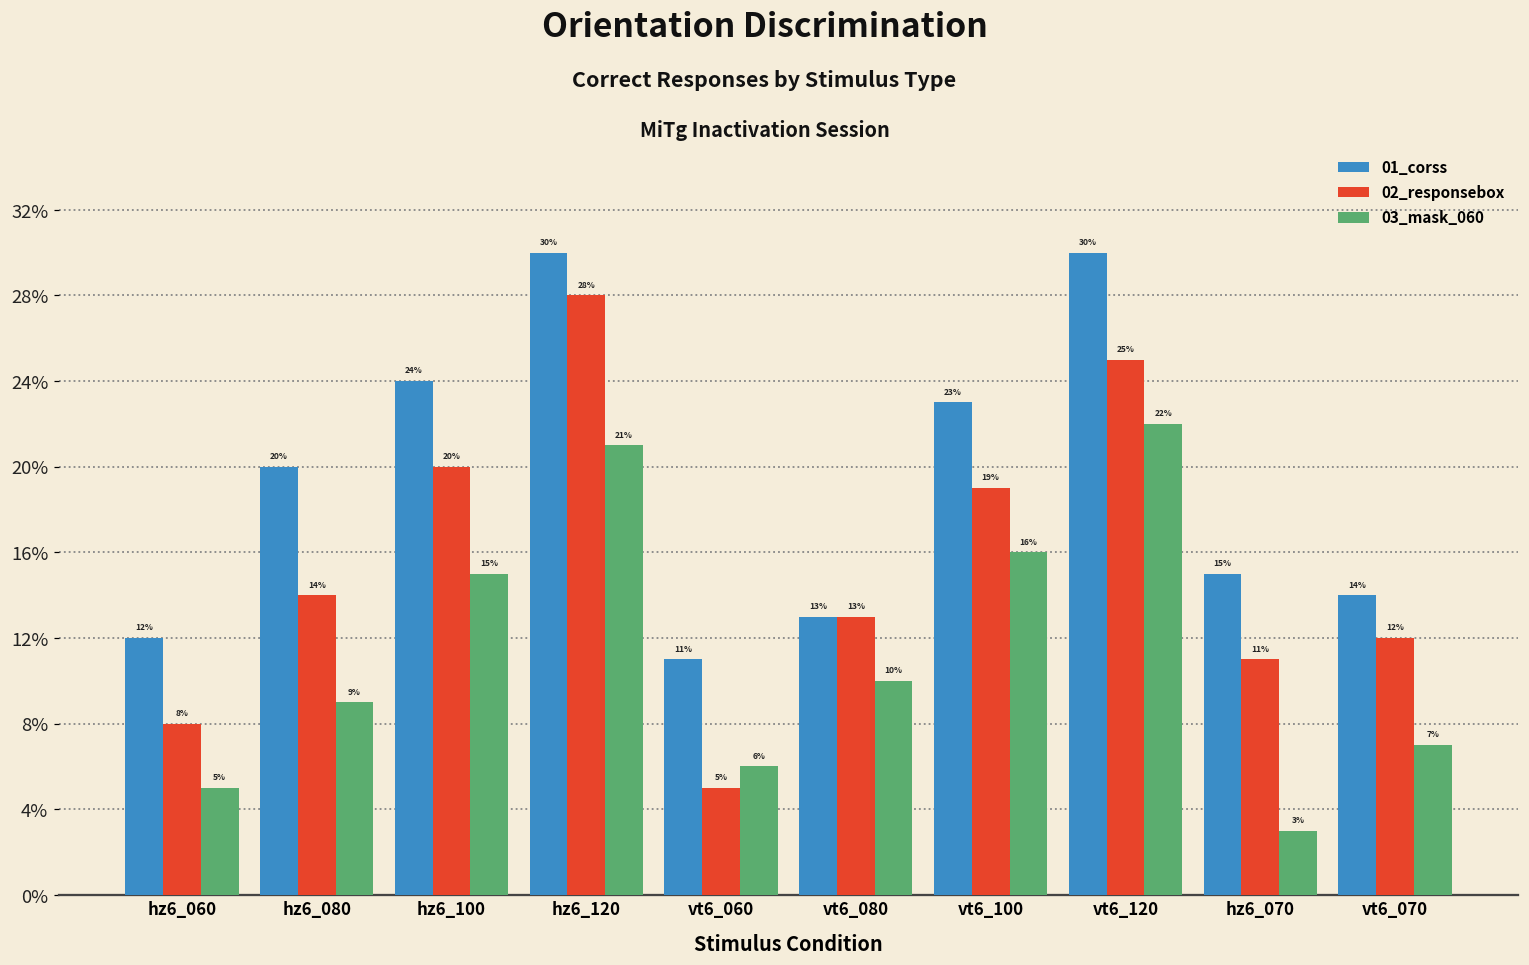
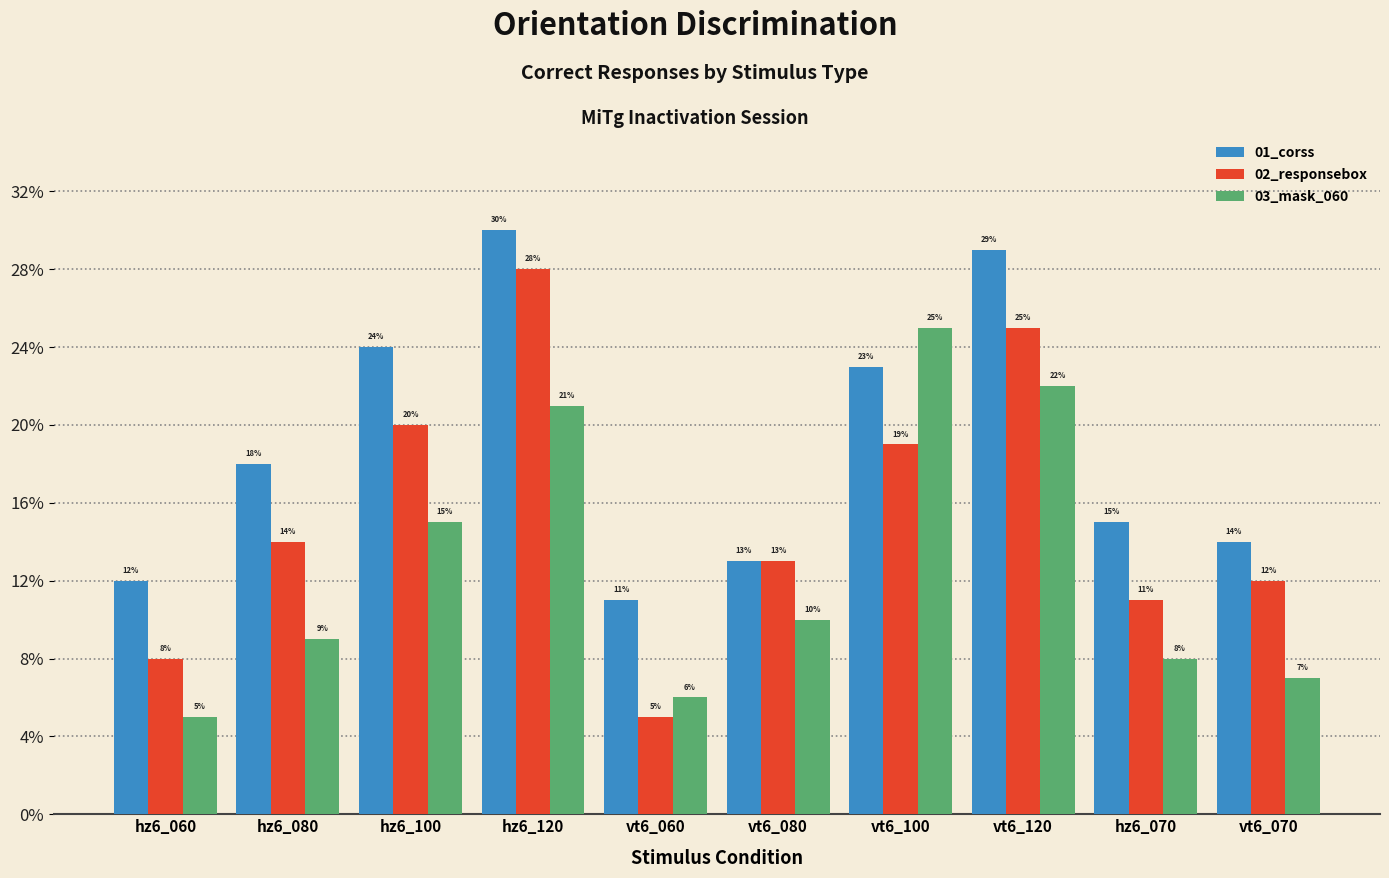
  {
    "01_corss": {
      "hz6_060": "12%",
-     "hz6_080": "20%",
+     "hz6_080": "18%",
      "hz6_100": "24%",
      "hz6_120": "30%",
      "vt6_060": "11%",
      "vt6_080": "13%",
      "vt6_100": "23%",
-     "vt6_120": "30%",
+     "vt6_120": "29%",
      "hz6_070": "15%",
      "vt6_070": "14%"
    },
    "02_responsebox": {
      "hz6_060": "8%",
      "hz6_080": "14%",
      "hz6_100": "20%",
      "hz6_120": "28%",
      "vt6_060": "5%",
      "vt6_080": "13%",
      "vt6_100": "19%",
      "vt6_120": "25%",
      "hz6_070": "11%",
      "vt6_070": "12%"
    },
    "03_mask_060": {
      "hz6_060": "5%",
      "hz6_080": "9%",
      "hz6_100": "15%",
      "hz6_120": "21%",
      "vt6_060": "6%",
      "vt6_080": "10%",
-     "vt6_100": "16%",
+     "vt6_100": "25%",
      "vt6_120": "22%",
-     "hz6_070": "3%",
+     "hz6_070": "8%",
      "vt6_070": "7%"
    }
  }
